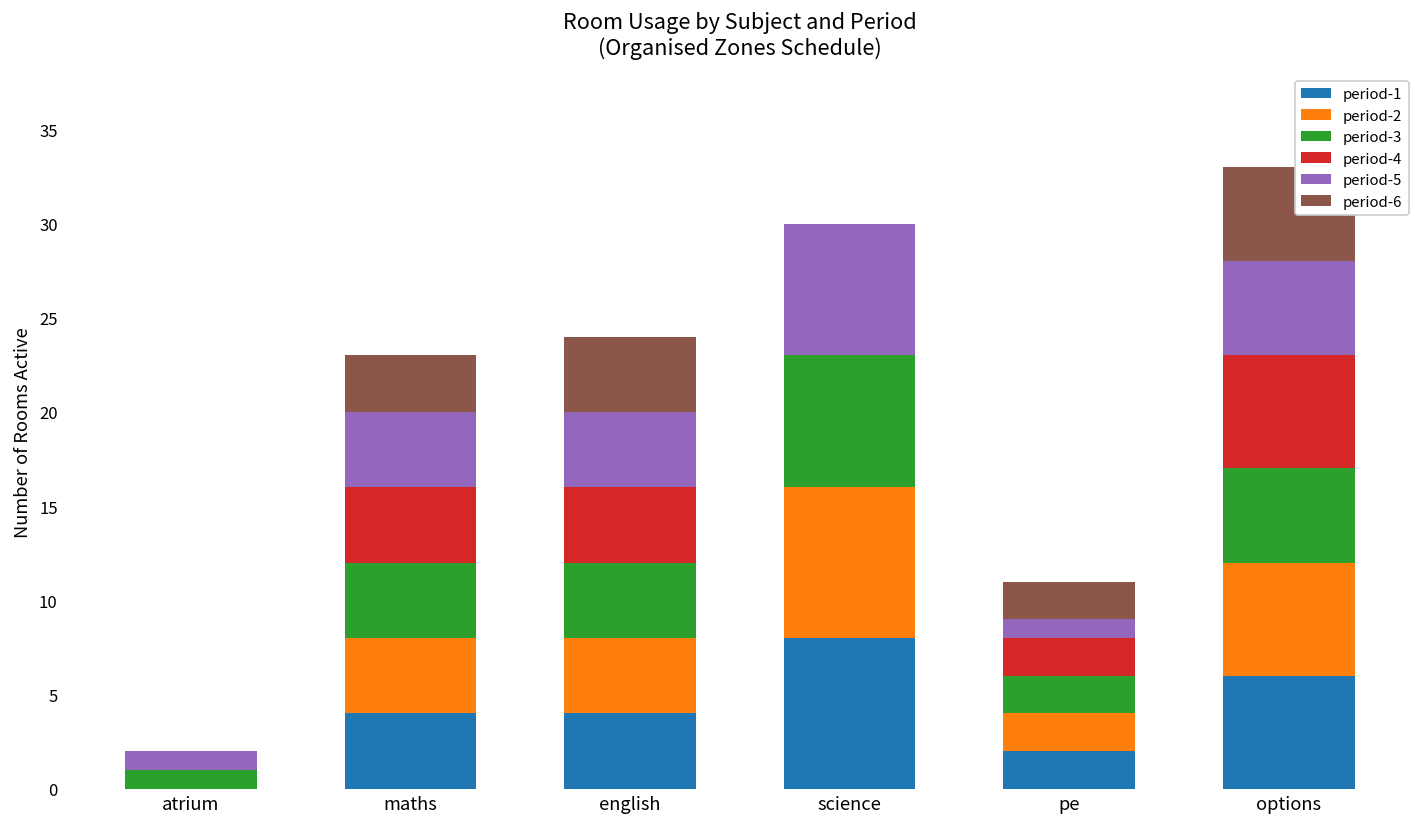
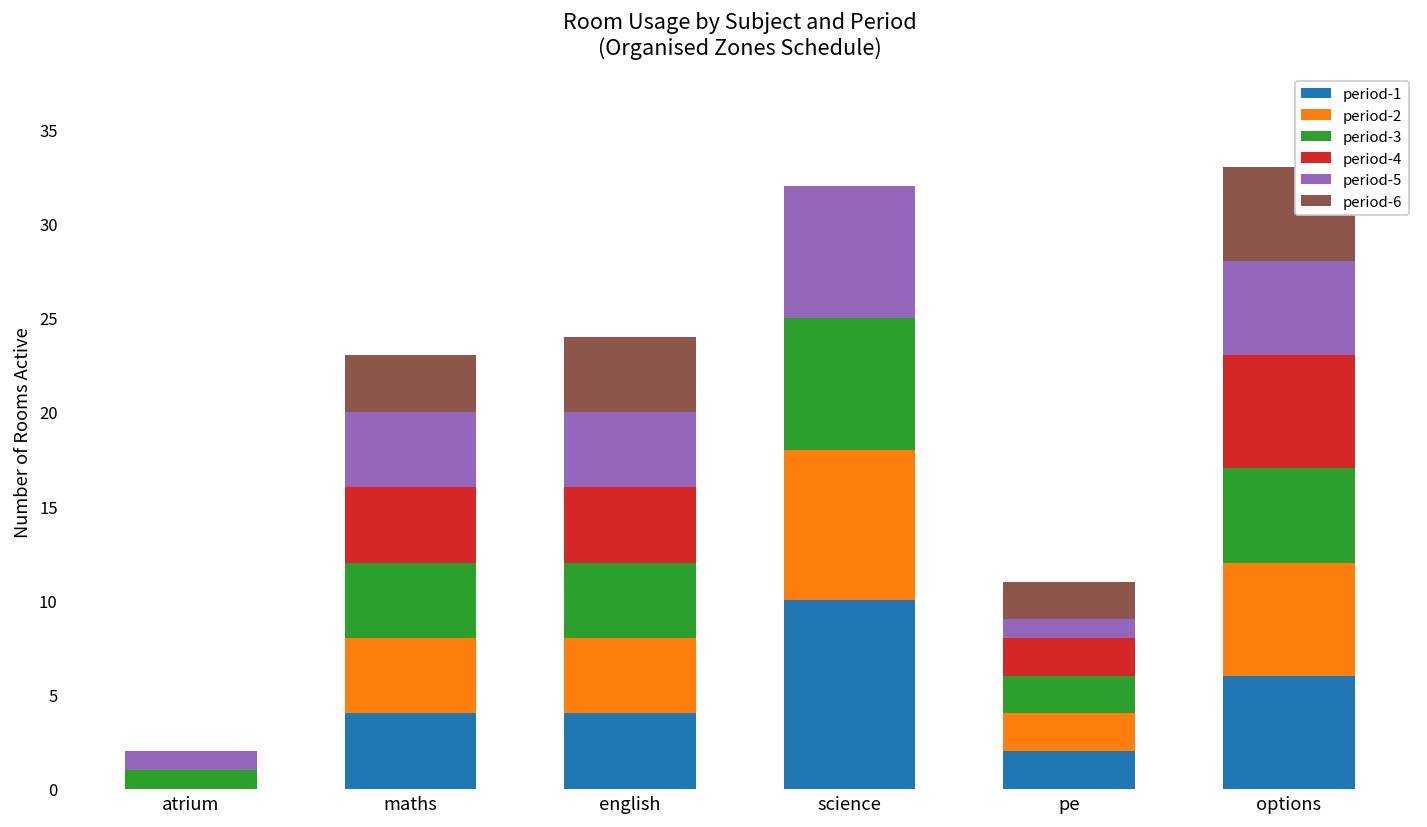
  {
    "period-1": {
      "atrium": 0,
      "maths": 4,
      "english": 4,
-     "science": 8,
+     "science": 10,
      "pe": 2,
      "options": 6
    },
    "period-2": {
      "atrium": 0,
      "maths": 4,
      "english": 4,
      "science": 8,
      "pe": 2,
      "options": 6
    },
    "period-3": {
      "atrium": 1,
      "maths": 4,
      "english": 4,
      "science": 7,
      "pe": 2,
      "options": 5
    },
    "period-4": {
      "atrium": 0,
      "maths": 4,
      "english": 4,
      "science": 0,
      "pe": 2,
      "options": 6
    },
    "period-5": {
      "atrium": 1,
      "maths": 4,
      "english": 4,
      "science": 7,
      "pe": 1,
      "options": 5
    },
    "period-6": {
      "atrium": 0,
      "maths": 3,
      "english": 4,
      "science": 0,
      "pe": 2,
      "options": 5
    }
  }
